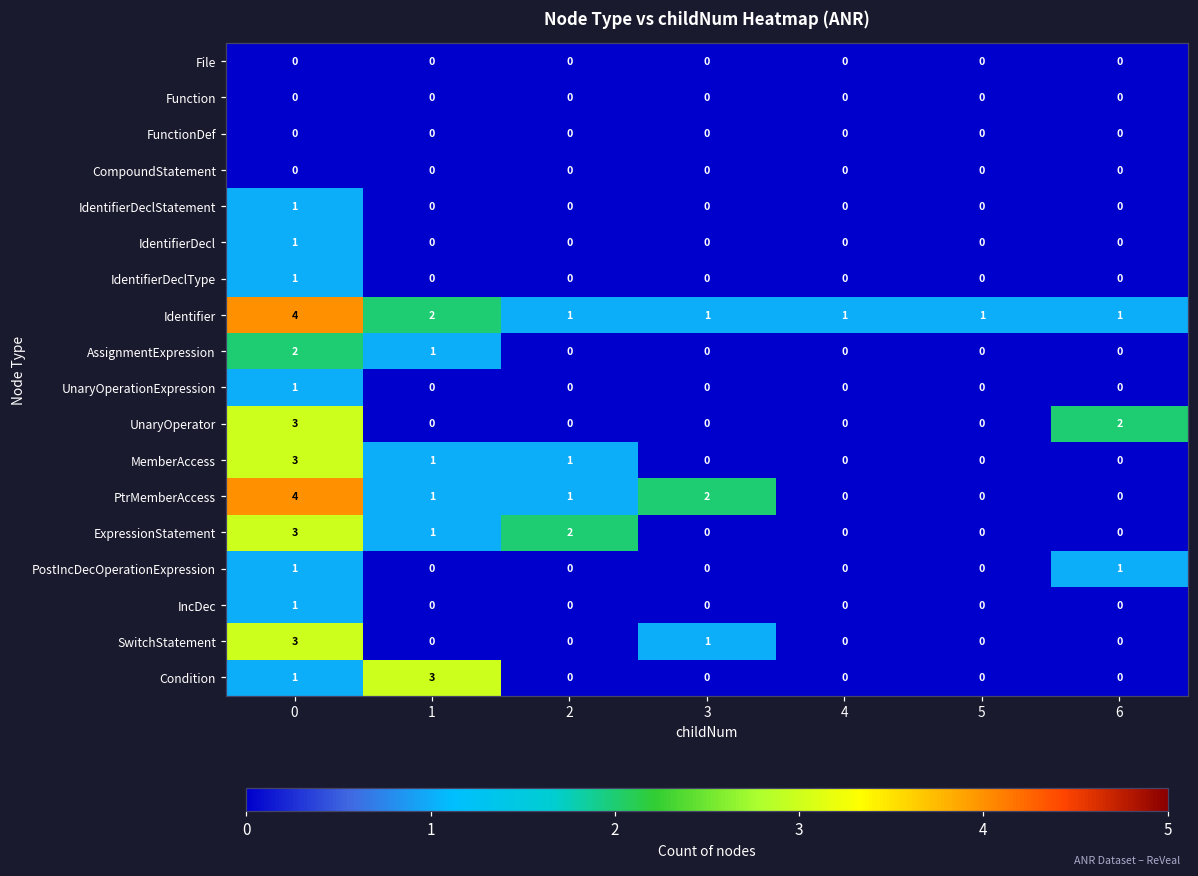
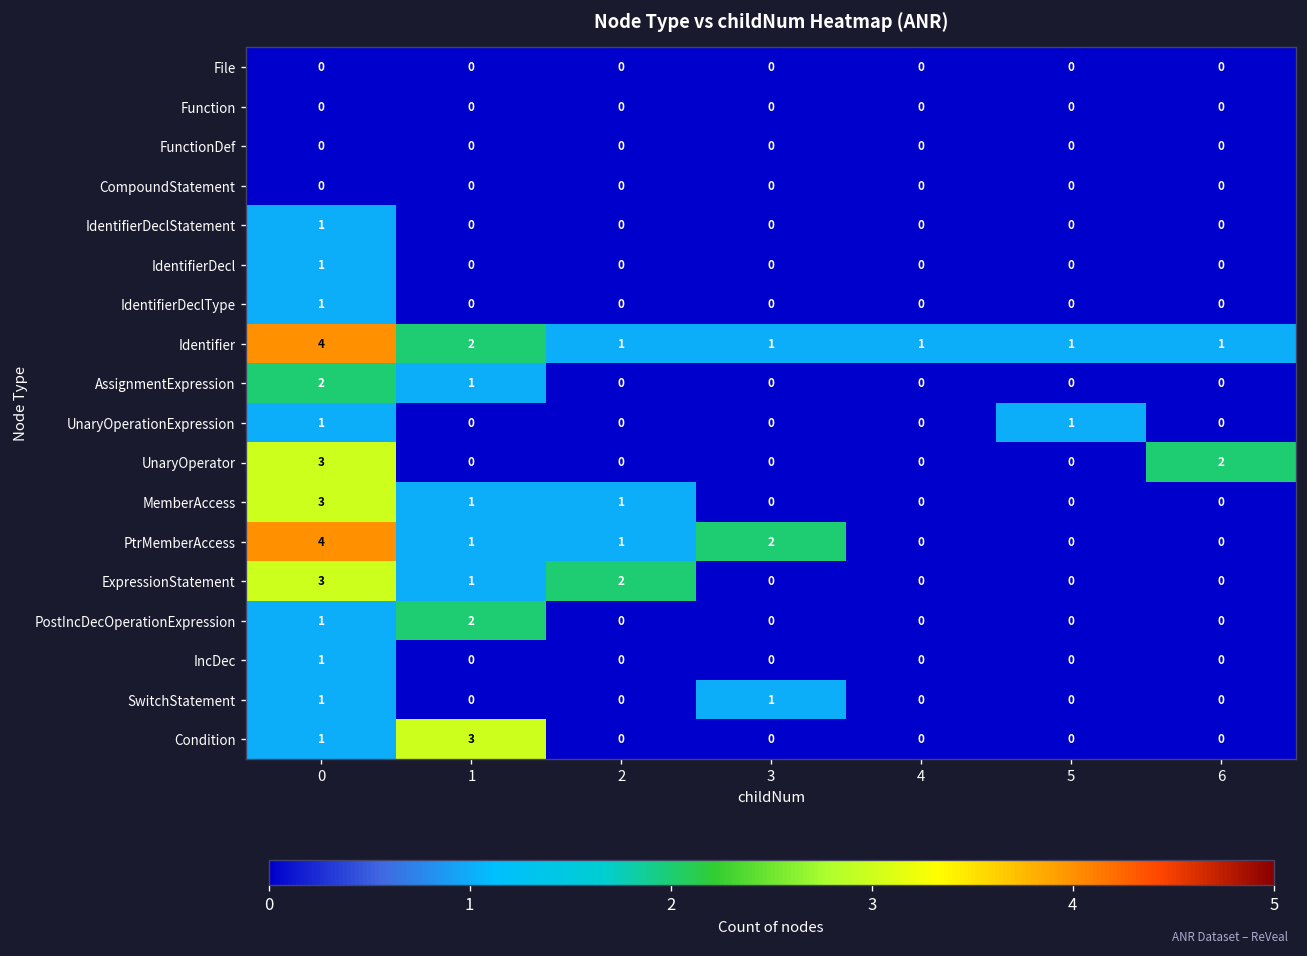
  {
    "File": {
      "0": 0,
      "1": 0,
      "2": 0,
      "3": 0,
      "4": 0,
      "5": 0,
      "6": 0
    },
    "Function": {
      "0": 0,
      "1": 0,
      "2": 0,
      "3": 0,
      "4": 0,
      "5": 0,
      "6": 0
    },
    "FunctionDef": {
      "0": 0,
      "1": 0,
      "2": 0,
      "3": 0,
      "4": 0,
      "5": 0,
      "6": 0
    },
    "CompoundStatement": {
      "0": 0,
      "1": 0,
      "2": 0,
      "3": 0,
      "4": 0,
      "5": 0,
      "6": 0
    },
    "IdentifierDeclStatement": {
      "0": 1,
      "1": 0,
      "2": 0,
      "3": 0,
      "4": 0,
      "5": 0,
      "6": 0
    },
    "IdentifierDecl": {
      "0": 1,
      "1": 0,
      "2": 0,
      "3": 0,
      "4": 0,
      "5": 0,
      "6": 0
    },
    "IdentifierDeclType": {
      "0": 1,
      "1": 0,
      "2": 0,
      "3": 0,
      "4": 0,
      "5": 0,
      "6": 0
    },
    "Identifier": {
      "0": 4,
      "1": 2,
      "2": 1,
      "3": 1,
      "4": 1,
      "5": 1,
      "6": 1
    },
    "AssignmentExpression": {
      "0": 2,
      "1": 1,
      "2": 0,
      "3": 0,
      "4": 0,
      "5": 0,
      "6": 0
    },
    "UnaryOperationExpression": {
      "0": 1,
      "1": 0,
      "2": 0,
      "3": 0,
      "4": 0,
-     "5": 0,
+     "5": 1,
      "6": 0
    },
    "UnaryOperator": {
      "0": 3,
      "1": 0,
      "2": 0,
      "3": 0,
      "4": 0,
      "5": 0,
      "6": 2
    },
    "MemberAccess": {
      "0": 3,
      "1": 1,
      "2": 1,
      "3": 0,
      "4": 0,
      "5": 0,
      "6": 0
    },
    "PtrMemberAccess": {
      "0": 4,
      "1": 1,
      "2": 1,
      "3": 2,
      "4": 0,
      "5": 0,
      "6": 0
    },
    "ExpressionStatement": {
      "0": 3,
      "1": 1,
      "2": 2,
      "3": 0,
      "4": 0,
      "5": 0,
      "6": 0
    },
    "PostIncDecOperationExpression": {
      "0": 1,
-     "1": 0,
+     "1": 2,
      "2": 0,
      "3": 0,
      "4": 0,
      "5": 0,
-     "6": 1
+     "6": 0
    },
    "IncDec": {
      "0": 1,
      "1": 0,
      "2": 0,
      "3": 0,
      "4": 0,
      "5": 0,
      "6": 0
    },
    "SwitchStatement": {
-     "0": 3,
+     "0": 1,
      "1": 0,
      "2": 0,
      "3": 1,
      "4": 0,
      "5": 0,
      "6": 0
    },
    "Condition": {
      "0": 1,
      "1": 3,
      "2": 0,
      "3": 0,
      "4": 0,
      "5": 0,
      "6": 0
    }
  }
